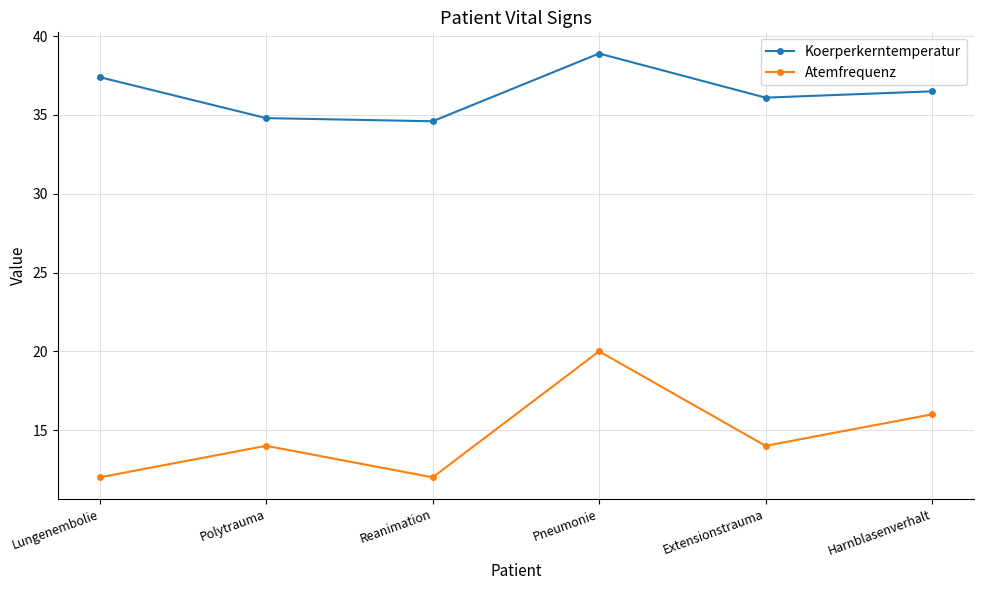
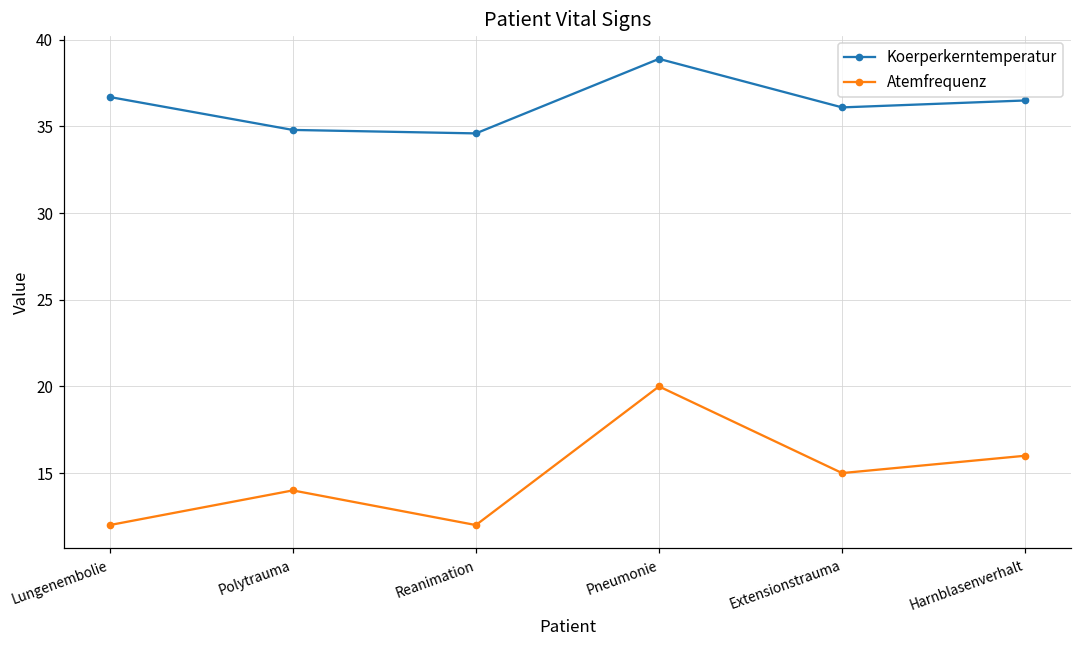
  {
    "Koerperkerntemperatur": {
-     "Lungenembolie": 37.4,
+     "Lungenembolie": 36.7,
      "Polytrauma": 34.8,
      "Reanimation": 34.6,
      "Pneumonie": 38.9,
      "Extensionstrauma": 36.1,
      "Harnblasenverhalt": 36.5
    },
    "Atemfrequenz": {
      "Lungenembolie": 12,
      "Polytrauma": 14,
      "Reanimation": 12,
      "Pneumonie": 20,
-     "Extensionstrauma": 14,
+     "Extensionstrauma": 15,
      "Harnblasenverhalt": 16
    }
  }
